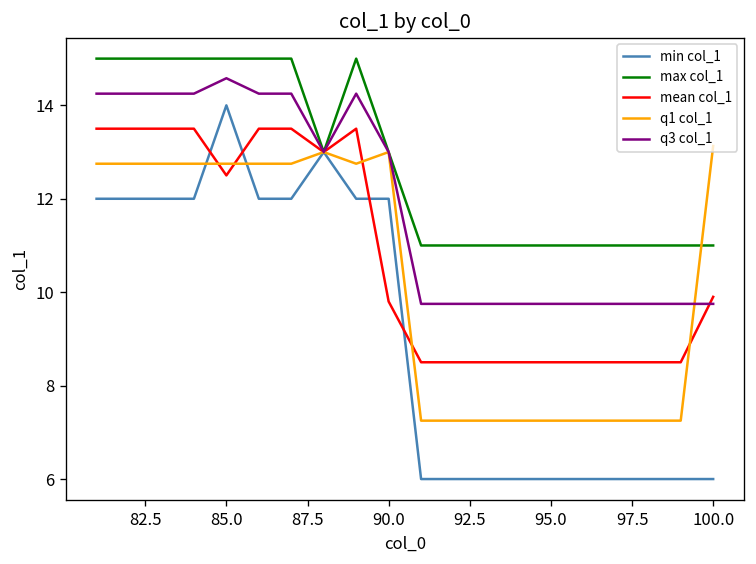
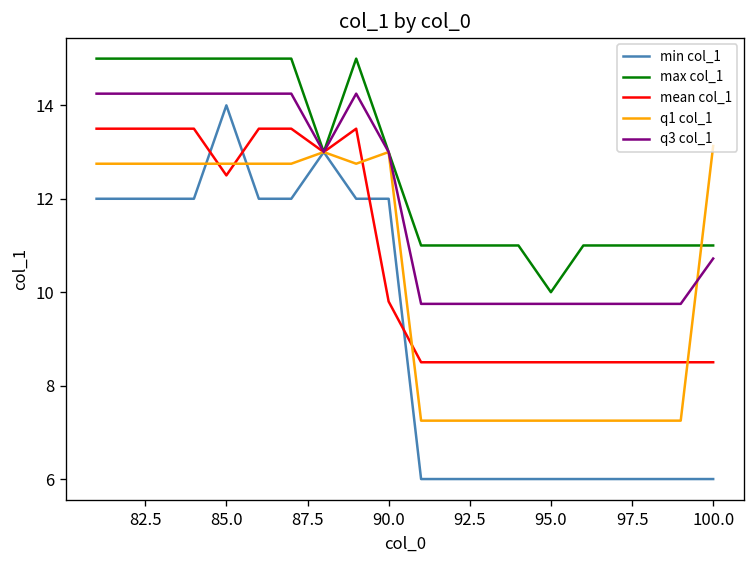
  {
    "min col_1": {
      "85.0": 14.0,
      "90.0": 12.0,
      "95.0": 6.0,
      "100.0": 6.0
    },
    "max col_1": {
      "85.0": 15,
-     "95.0": 11,
+     "95.0": 10,
      "100.0": 11
    },
    "mean col_1": {
      "85.0": 12.5,
      "90.0": 9.8,
      "95.0": 8.5,
-     "100.0": 9.9
+     "100.0": 8.5
    },
    "q1 col_1": {
      "85.0": 12.8,
      "95.0": 7.3,
      "100.0": 13.1
    },
    "q3 col_1": {
-     "85.0": 14.6,
+     "85.0": 14.3,
      "95.0": 9.8,
-     "100.0": 9.8
+     "100.0": 10.7
    }
  }
